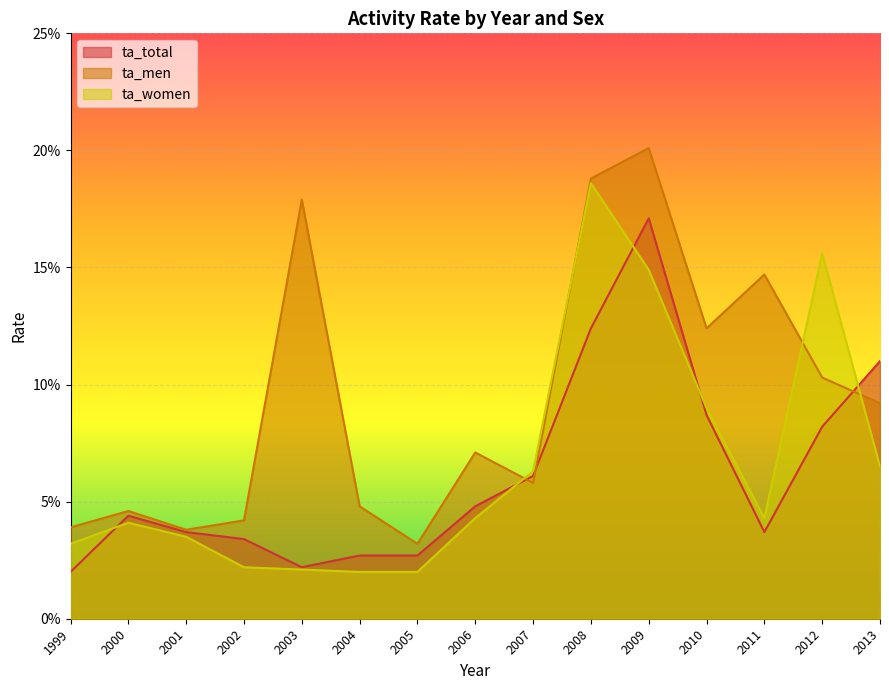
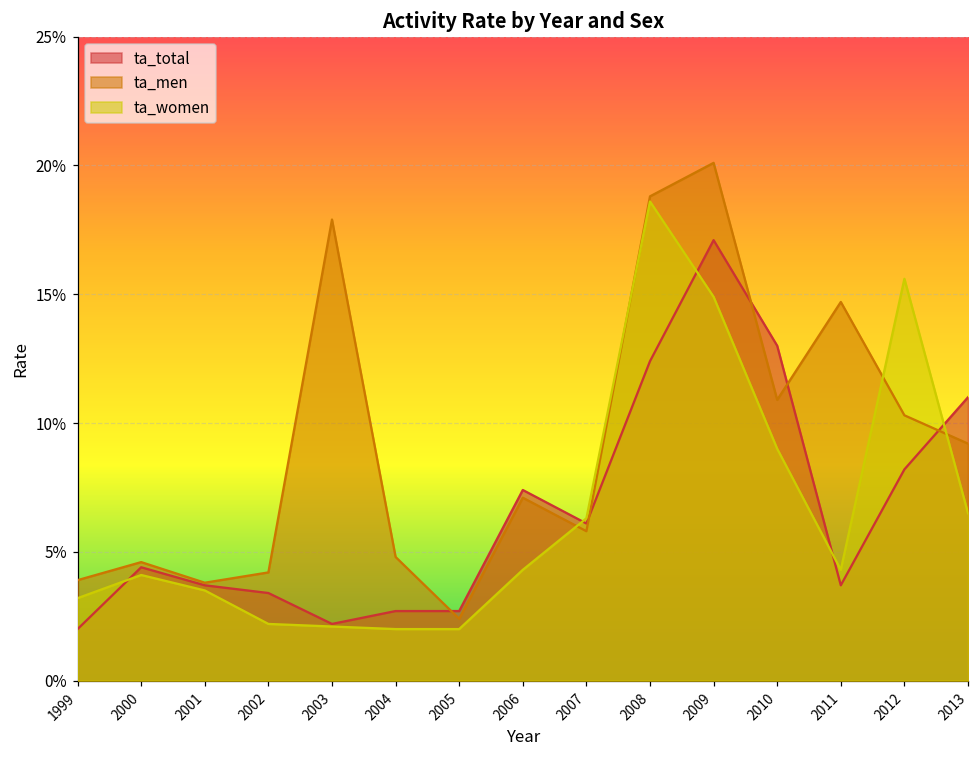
  {
    "ta_total": {
      "1999": "2.0%",
      "2000": "4.4%",
      "2002": "3.4%",
      "2004": "2.7%",
      "2005": "2.7%",
-     "2006": "4.8%",
+     "2006": "7.4%",
      "2007": "6.1%",
      "2008": "12.4%",
      "2009": "17.1%",
-     "2010": "8.7%",
+     "2010": "13.0%",
      "2011": "3.7%",
      "2012": "8.2%",
      "2013": "11.0%"
    },
    "ta_men": {
      "1999": "3.9%",
      "2000": "4.6%",
      "2002": "4.2%",
      "2003": "17.9%",
      "2004": "4.8%",
-     "2005": "3.2%",
+     "2005": "2.4%",
      "2006": "7.1%",
      "2007": "5.8%",
      "2008": "18.8%",
      "2009": "20.1%",
-     "2010": "12.4%",
+     "2010": "10.9%",
      "2011": "14.7%",
      "2012": "10.3%",
      "2013": "9.2%"
    },
    "ta_women": {
      "1999": "3.2%",
      "2000": "4.1%",
      "2001": "3.5%",
      "2002": "2.2%",
      "2004": "2.0%",
      "2005": "2.0%",
      "2006": "4.3%",
      "2007": "6.3%",
      "2008": "18.6%",
      "2009": "14.9%",
      "2010": "9.0%",
      "2011": "4.3%",
      "2012": "15.6%",
      "2013": "6.5%"
    }
  }
